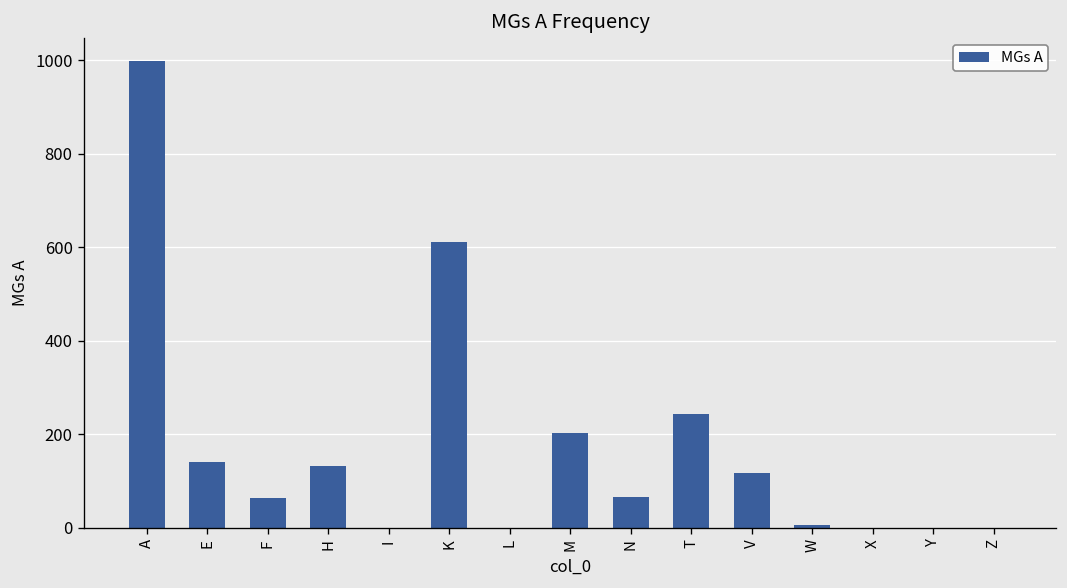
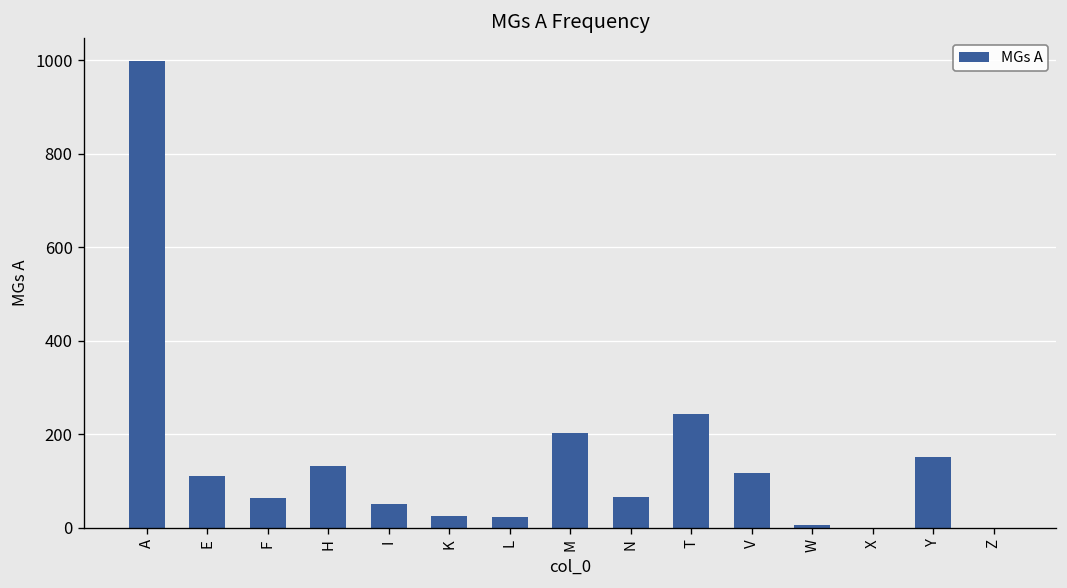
  {
    "A": 1000,
-   "E": 140,
+   "E": 110,
    "F": 60,
    "H": 130,
-   "I": 0,
-   "K": 610,
-   "L": 0,
+   "I": 50,
+   "K": 30,
+   "L": 20,
    "M": 200,
    "N": 70,
    "T": 240,
    "V": 120,
    "X": 0,
-   "Y": 0,
+   "Y": 150,
    "Z": 0
  }
